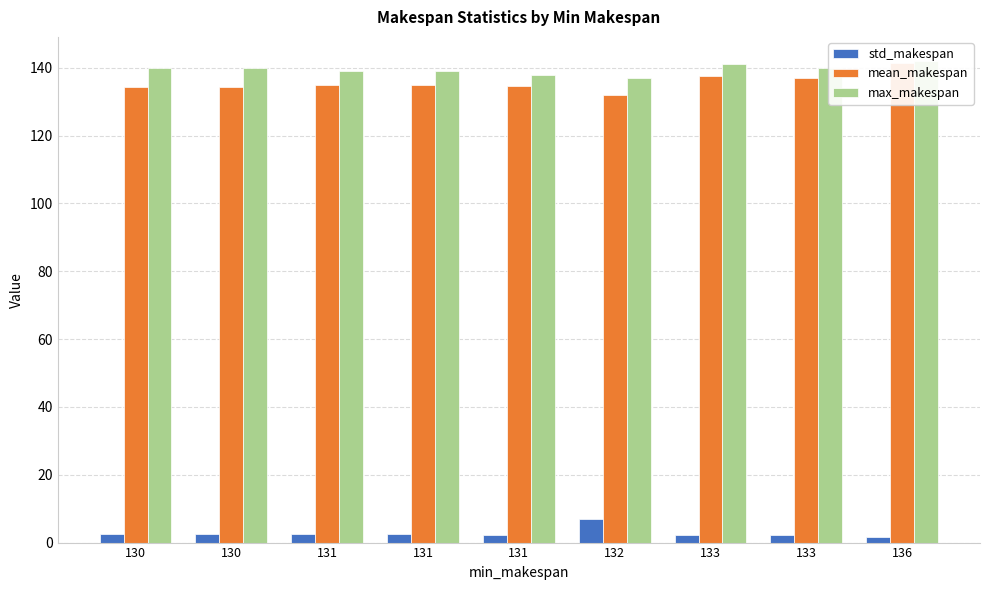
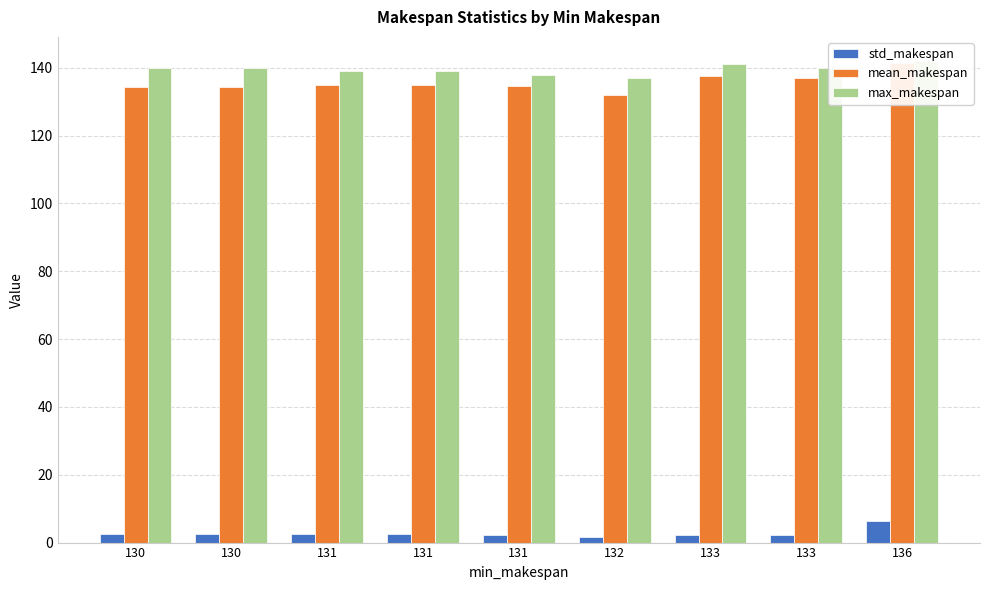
  {
    "std_makespan": {
-     "132": 7,
-     "136": 2
+     "132": 2,
+     "136": 6
    },
    "mean_makespan": {
      "132": 132
    },
    "max_makespan": {
      "132": 137
    }
  }
